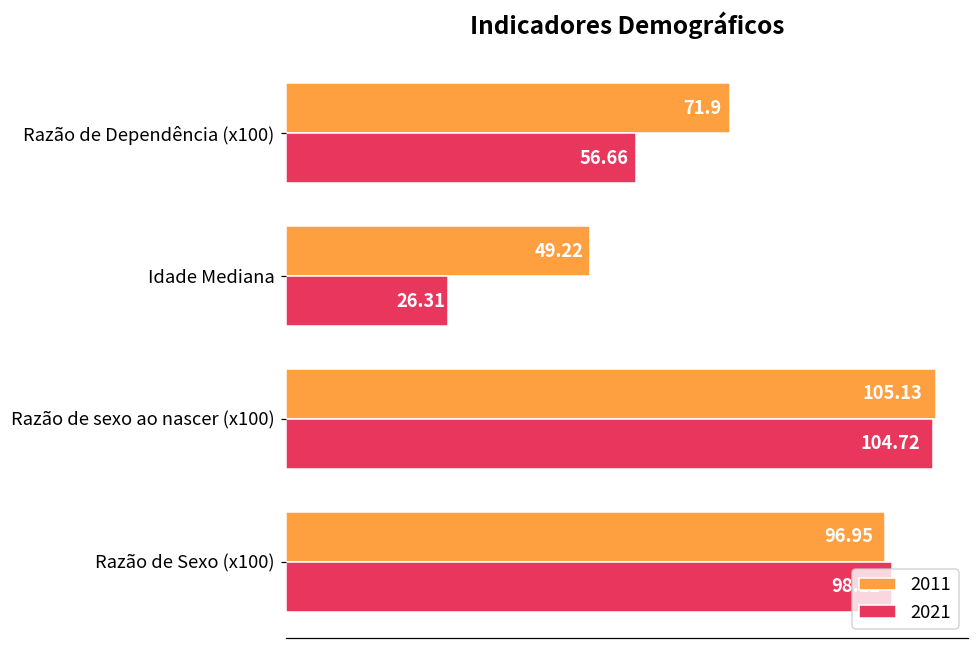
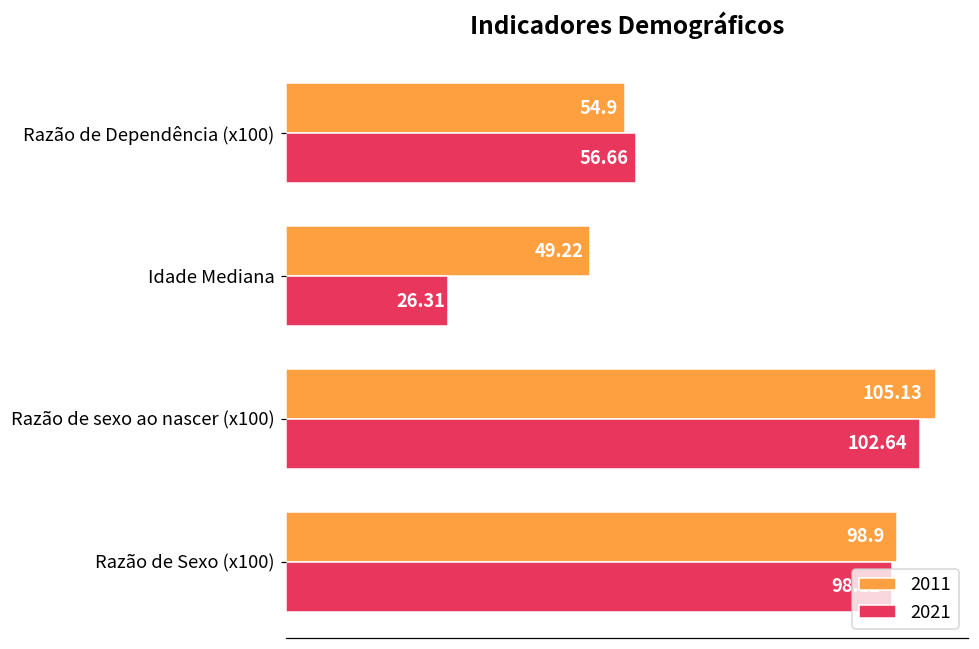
  {
    "2011": {
-     "Razão de Dependência (x100)": 71.9,
+     "Razão de Dependência (x100)": 54.9,
      "Idade Mediana": 49.22,
      "Razão de sexo ao nascer (x100)": 105.13,
-     "Razão de Sexo (x100)": 96.95
+     "Razão de Sexo (x100)": 98.9
    },
    "2021": {
      "Razão de Dependência (x100)": 56.66,
      "Idade Mediana": 26.31,
-     "Razão de sexo ao nascer (x100)": 104.72
+     "Razão de sexo ao nascer (x100)": 102.64
    }
  }
